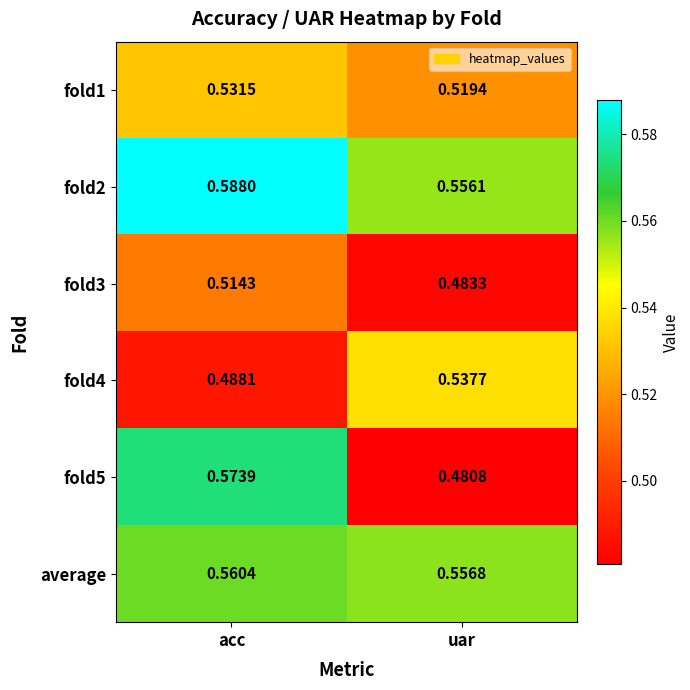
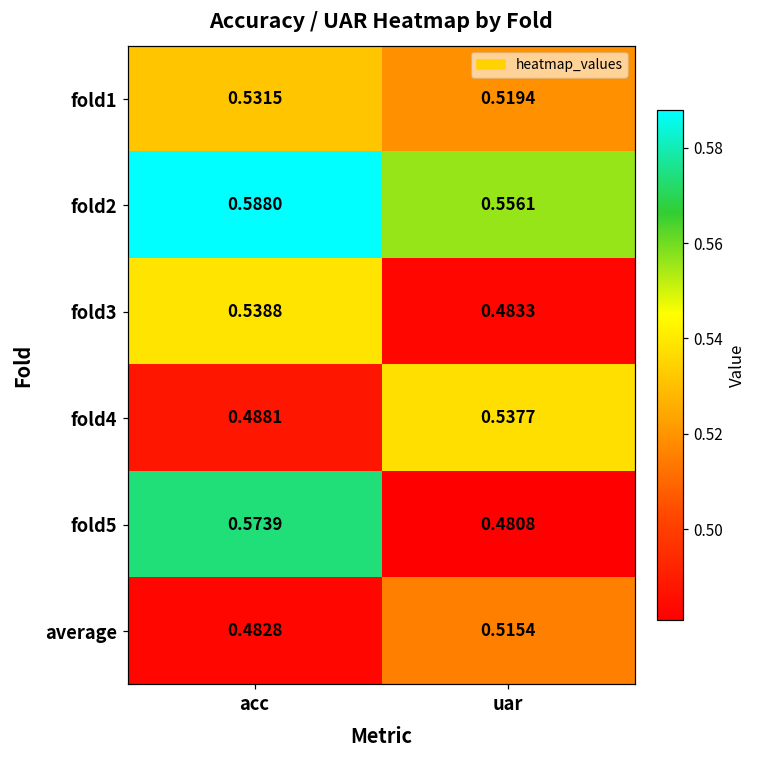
  {
    "fold1": {
      "acc": 0.5315,
      "uar": 0.5194
    },
    "fold2": {
      "acc": 0.5880,
      "uar": 0.5561
    },
    "fold3": {
-     "acc": 0.5143,
+     "acc": 0.5388,
      "uar": 0.4833
    },
    "fold4": {
      "acc": 0.4881,
      "uar": 0.5377
    },
    "fold5": {
      "acc": 0.5739,
      "uar": 0.4808
    },
    "average": {
-     "acc": 0.5604,
-     "uar": 0.5568
+     "acc": 0.4828,
+     "uar": 0.5154
    }
  }
